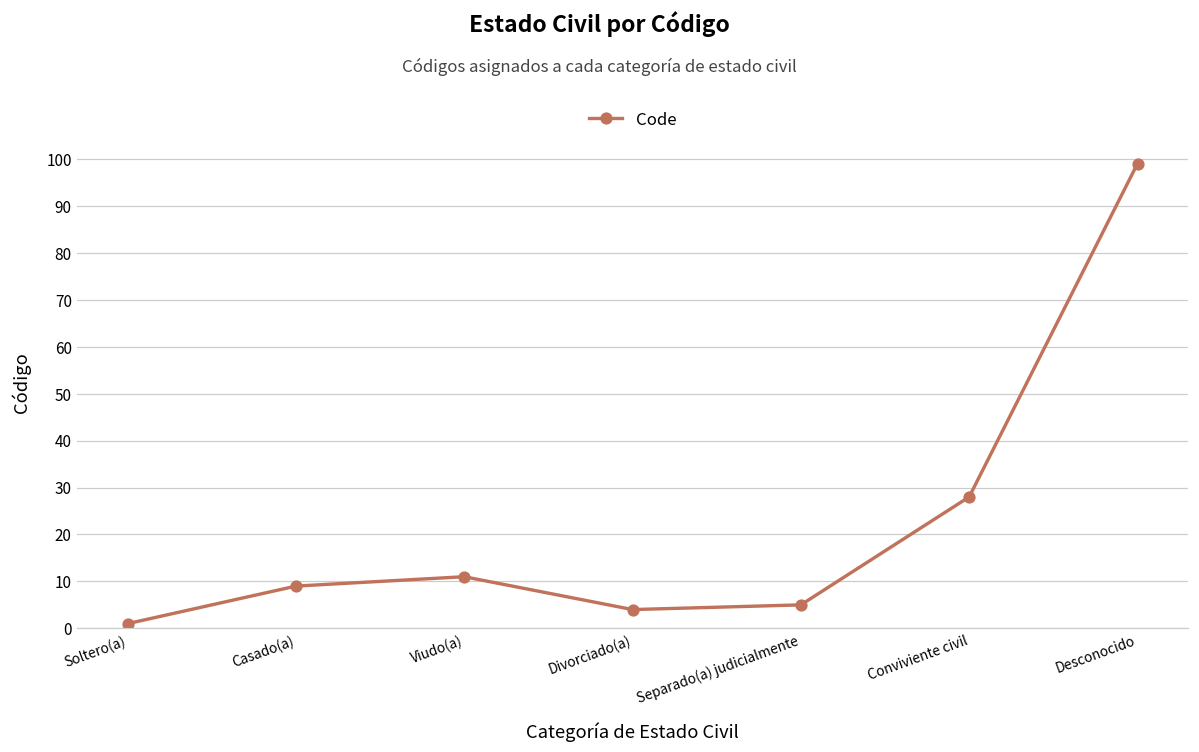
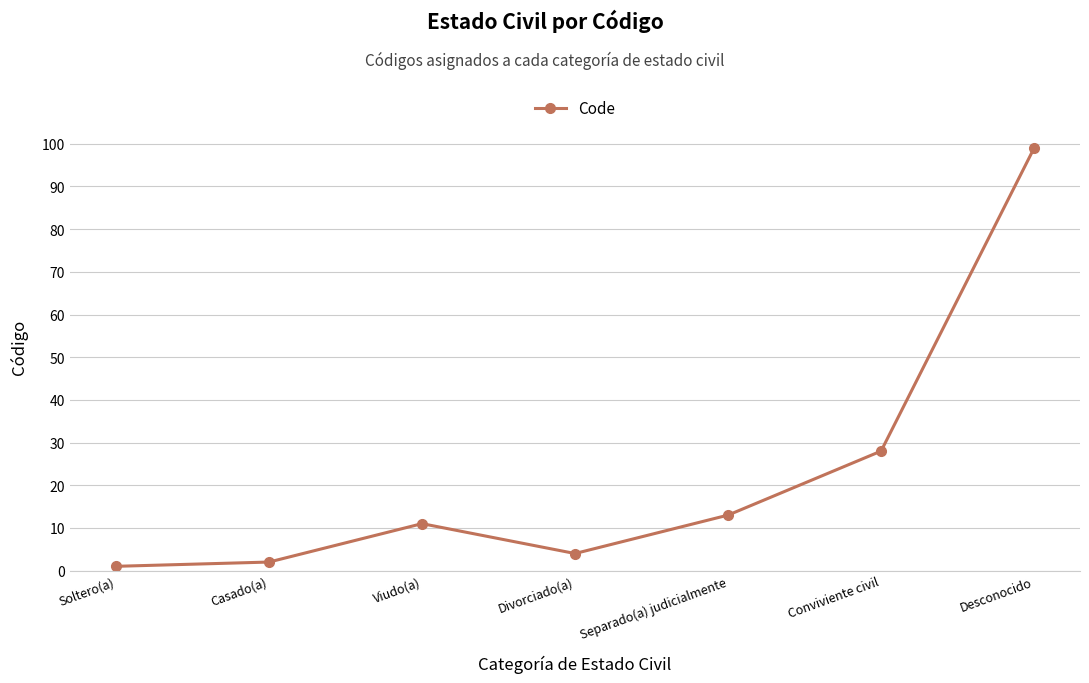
  {
    "Soltero(a)": 1,
-   "Casado(a)": 9,
+   "Casado(a)": 2,
    "Viudo(a)": 11,
    "Divorciado(a)": 4,
-   "Separado(a) judicialmente": 5,
+   "Separado(a) judicialmente": 13,
    "Conviviente civil": 28,
    "Desconocido": 99
  }
